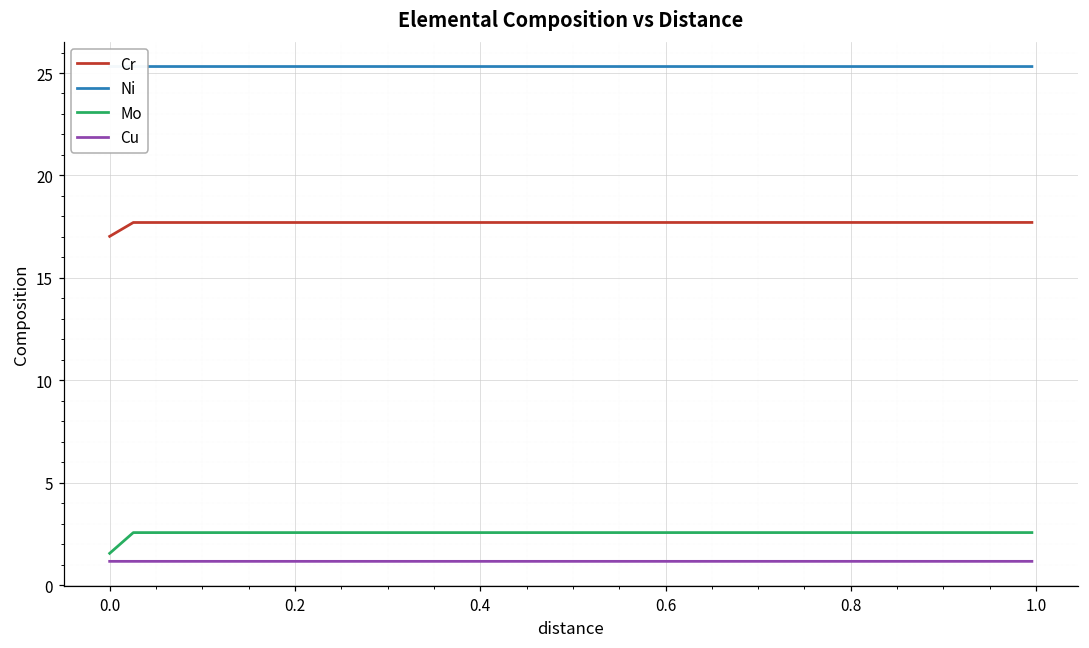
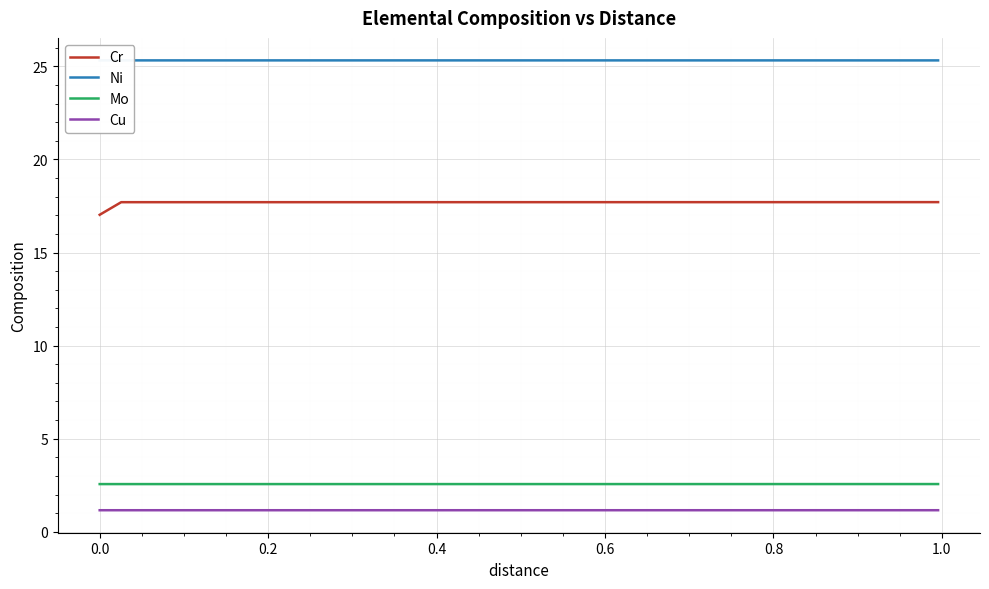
  {
    "Cr": {
      "0.0": 17.0
    },
    "Mo": {
-     "0.0": 1.6
+     "0.0": 2.6
    },
    "Cu": {
      "0.0": 1.2
    }
  }
